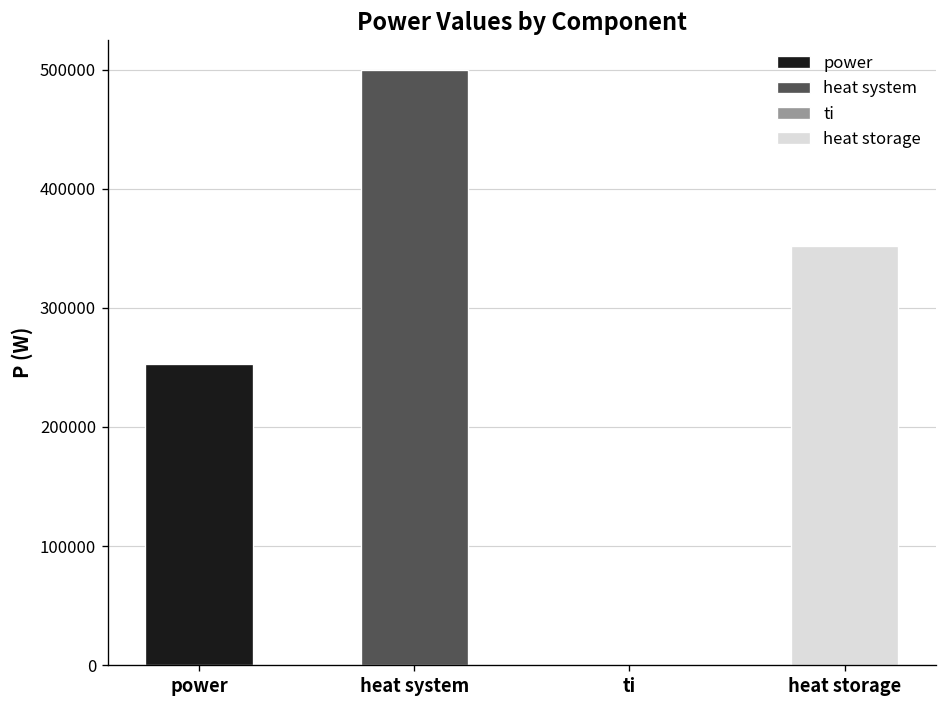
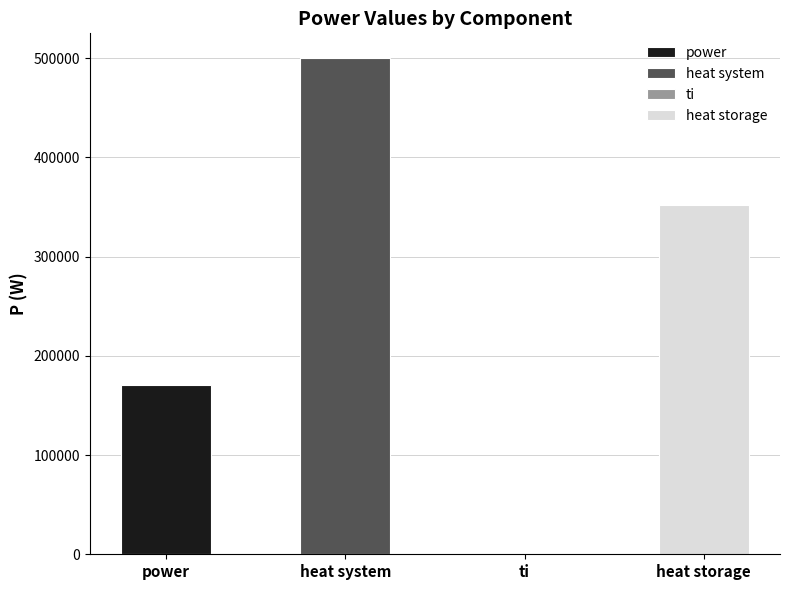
  {
-   "power": 250000,
+   "power": 170000,
    "heat system": 500000,
    "ti": 0,
    "heat storage": 350000
  }
